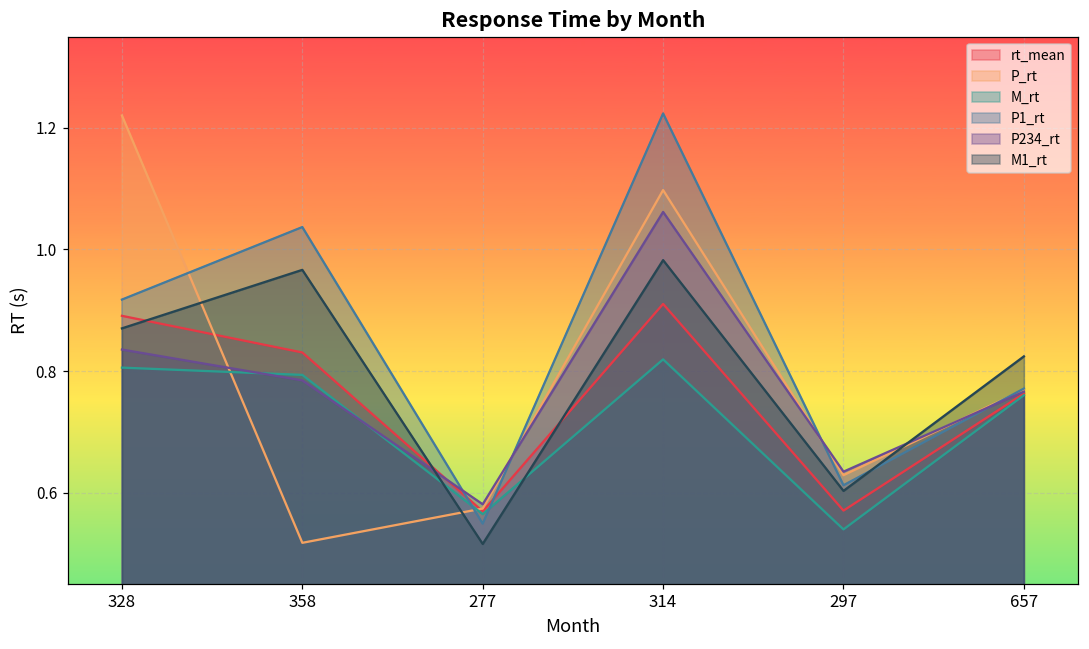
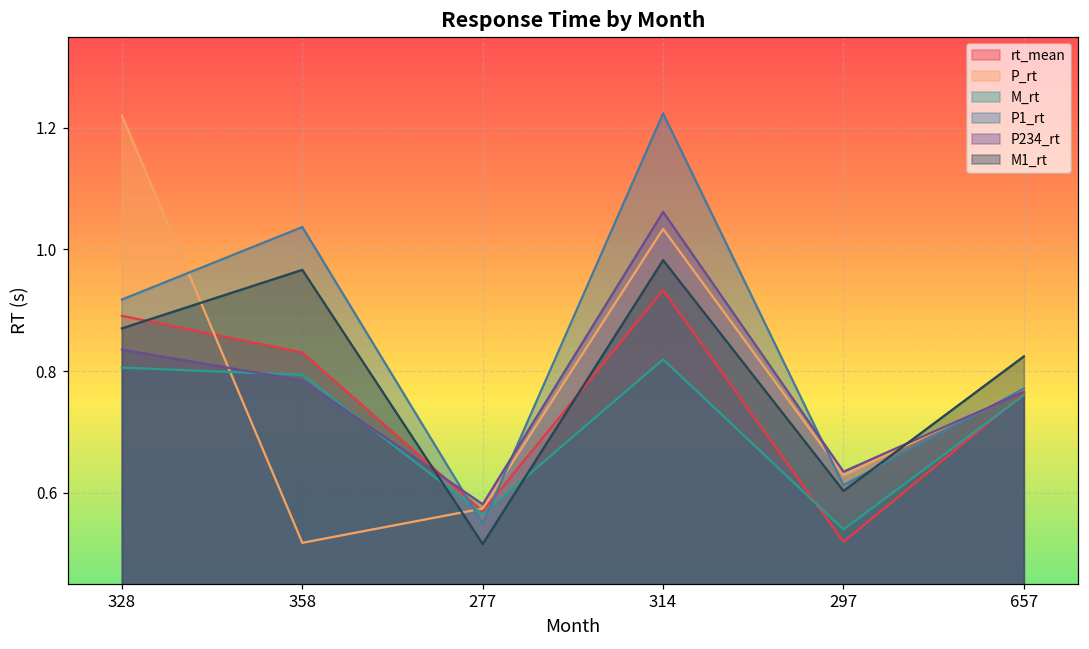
  {
    "rt_mean": {
      "328": 0.89,
      "358": 0.83,
-     "314": 0.91,
-     "297": 0.57
+     "314": 0.93,
+     "297": 0.52
    },
    "P_rt": {
      "328": 1.22,
      "358": 0.52,
      "277": 0.57,
-     "314": 1.10,
+     "314": 1.03,
      "297": 0.63
    }
  }
